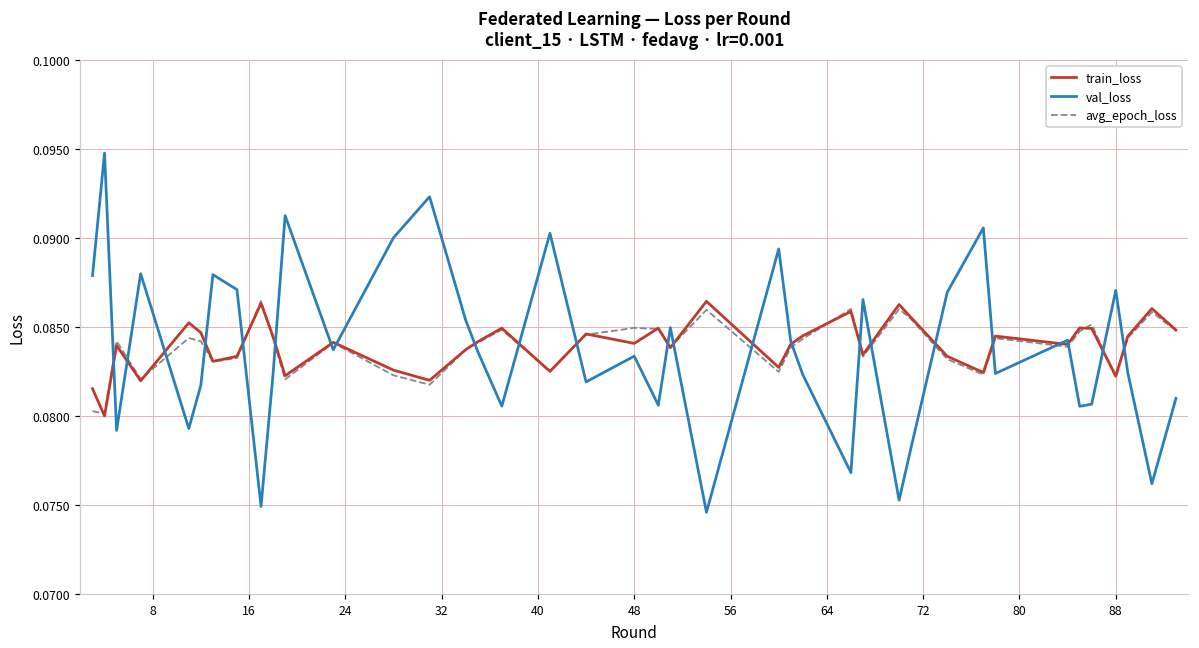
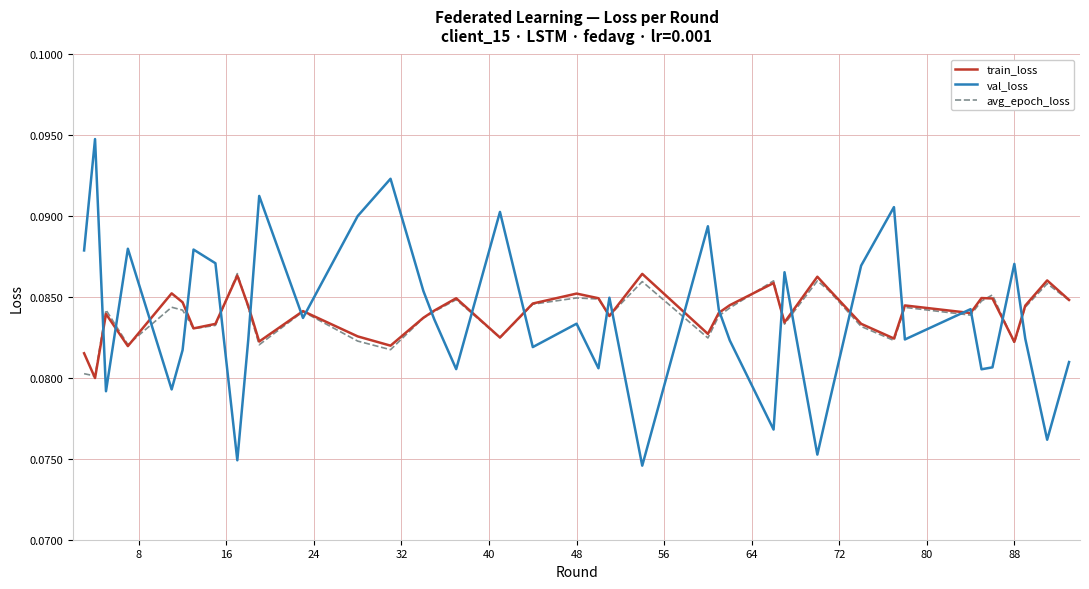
  {
    "train_loss": {
-     "48": 0.0841
+     "48": 0.0852
    },
    "val_loss": {
      "48": 0.0834,
      "88": 0.0871
    },
    "avg_epoch_loss": {
      "48": 0.0849
    }
  }
